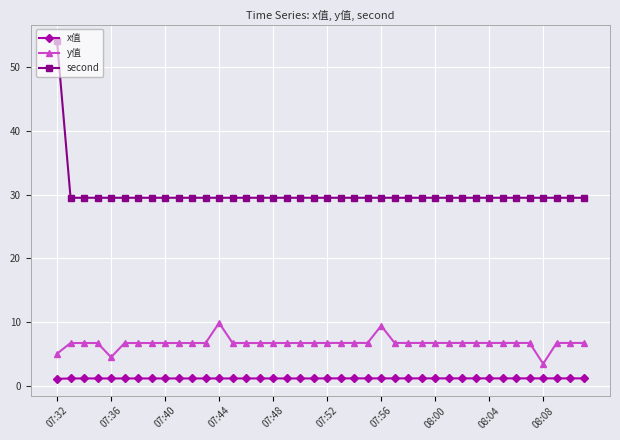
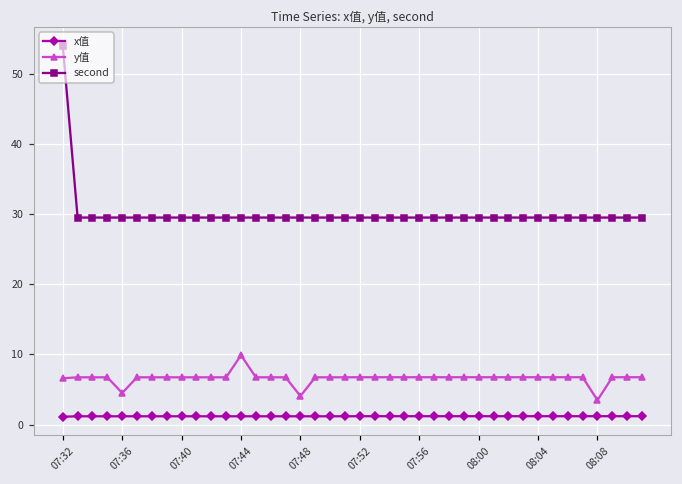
  {
    "y值": {
-     "07:32": 5,
+     "07:32": 7,
      "07:36": 5,
      "07:40": 7,
      "07:44": 10,
-     "07:48": 7,
+     "07:48": 4,
      "07:52": 7,
-     "07:56": 9,
+     "07:56": 7,
      "08:00": 7,
      "08:04": 7,
      "08:08": 3
    }
  }
